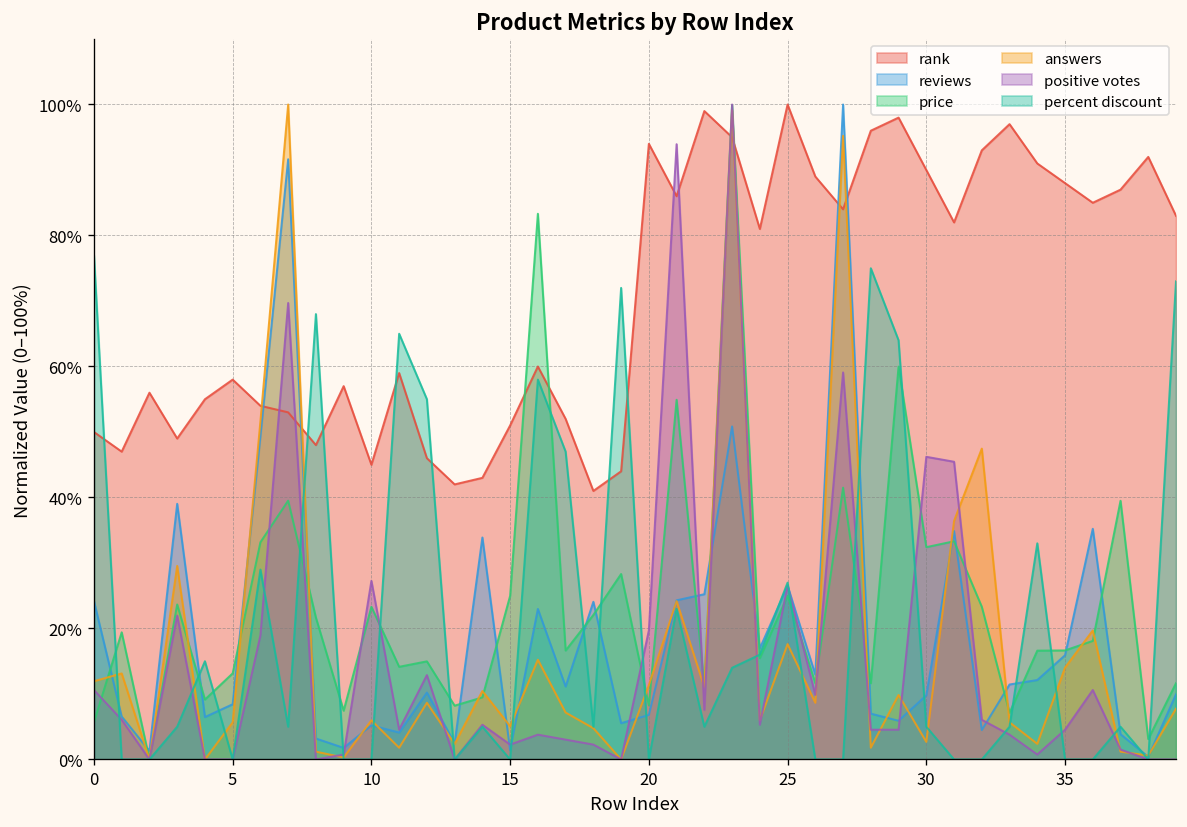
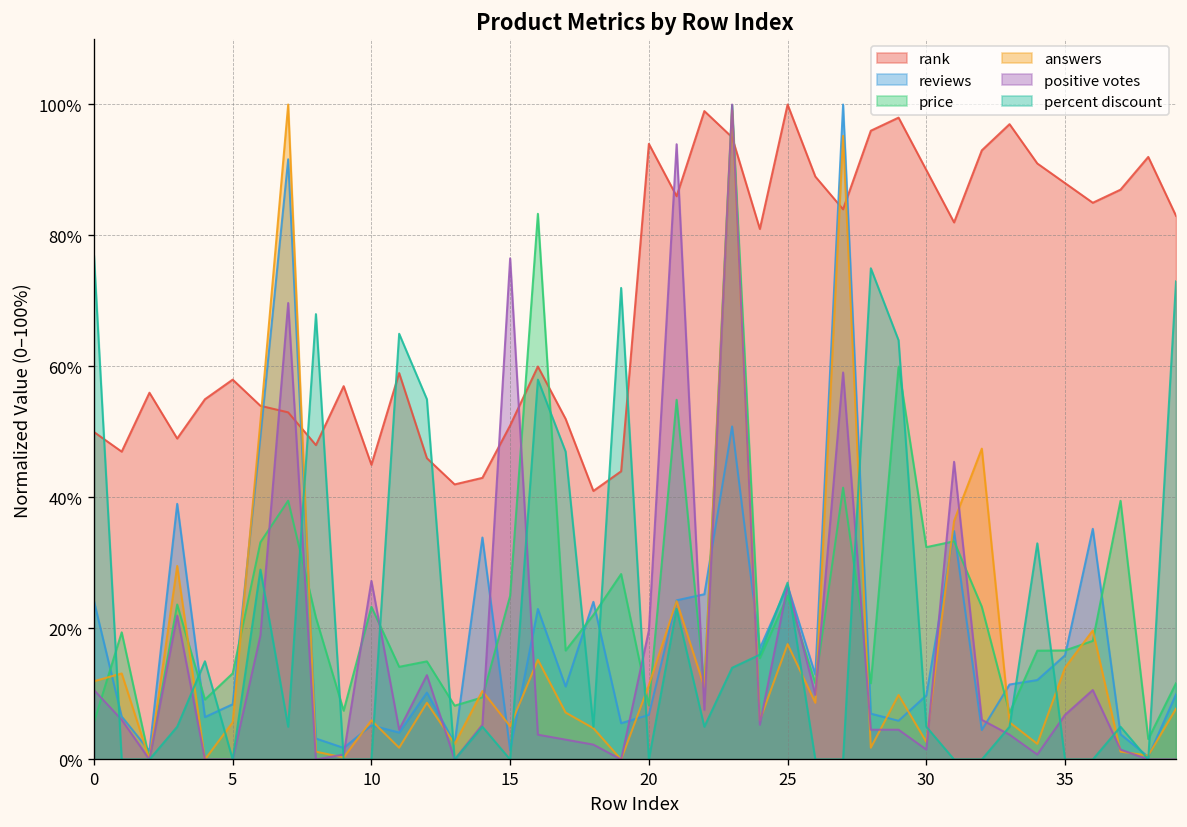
  {
    "positive votes": {
      "0": "11%",
      "10": "27%",
-     "15": "2%",
+     "15": "77%",
      "20": "20%",
-     "30": "46%",
-     "35": "5%"
+     "30": "2%",
+     "35": "7%"
    }
  }
